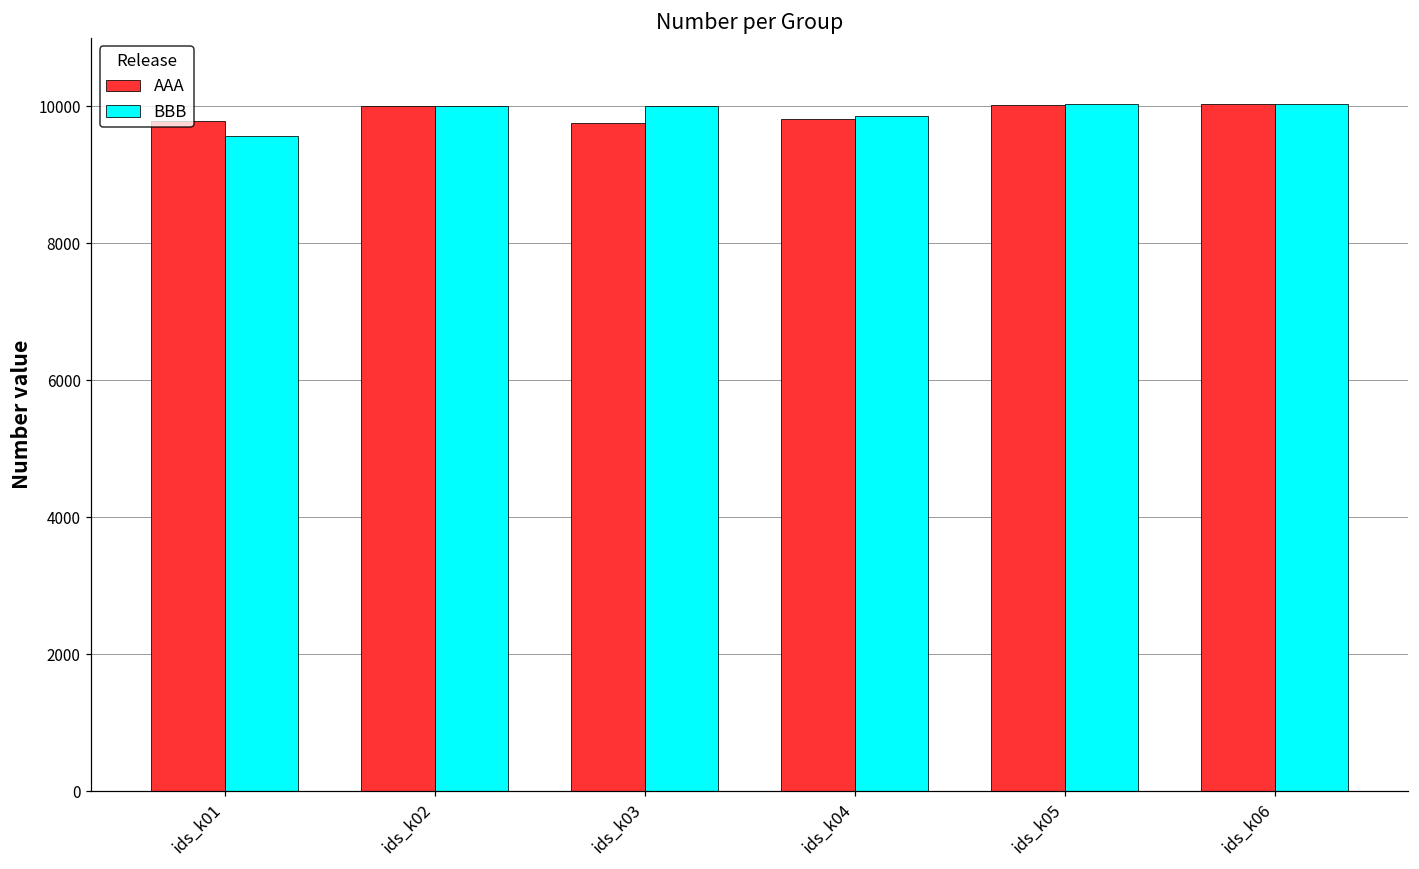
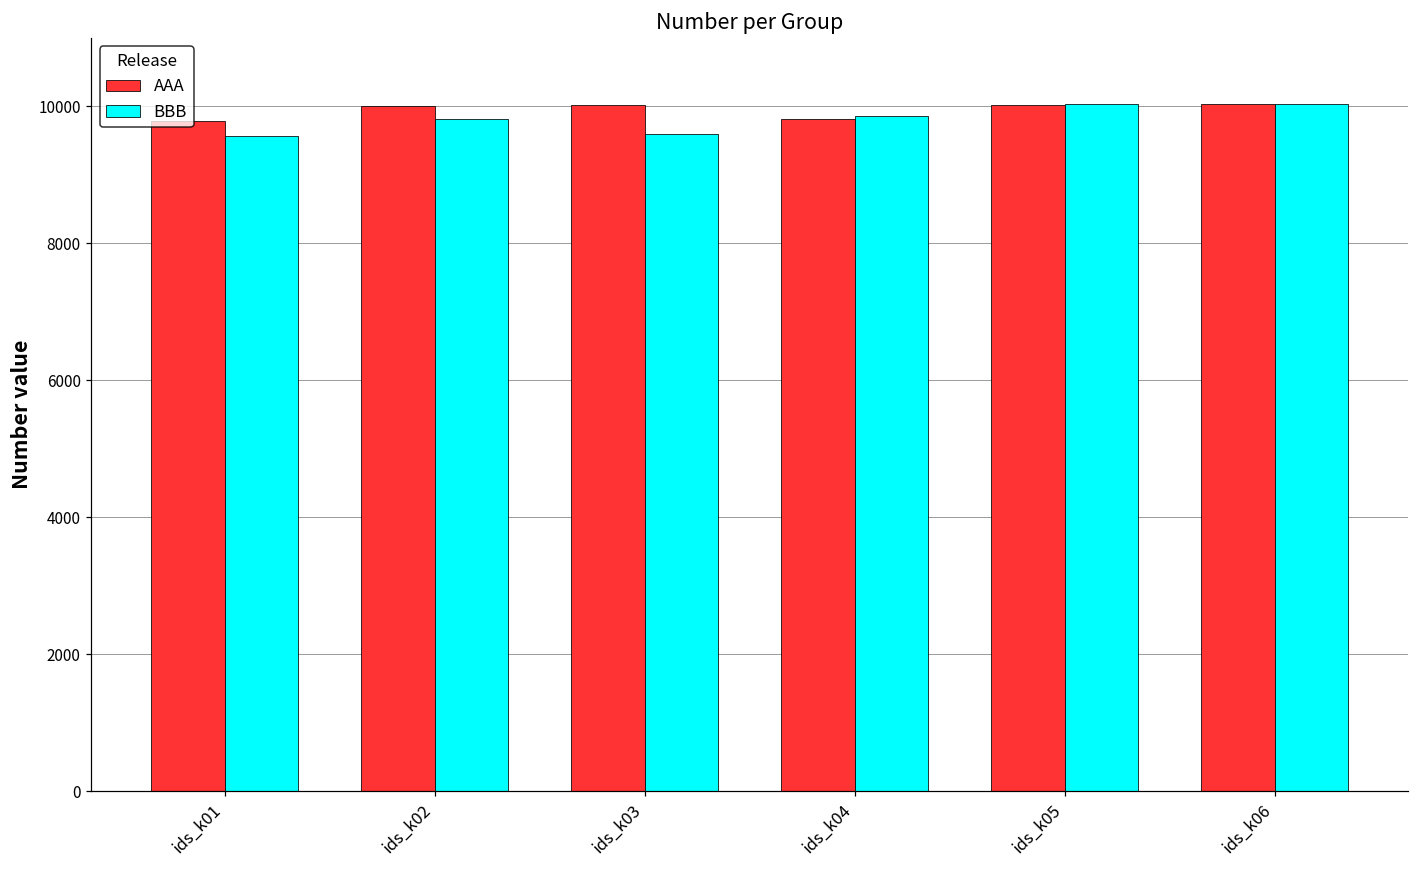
  {
    "AAA": {
      "ids_k02": 10000,
-     "ids_k03": 9800,
+     "ids_k03": 10000,
      "ids_k04": 9800,
      "ids_k05": 10000,
      "ids_k06": 10000
    },
    "BBB": {
      "ids_k01": 9600,
-     "ids_k02": 10000,
-     "ids_k03": 10000,
+     "ids_k02": 9800,
+     "ids_k03": 9600,
      "ids_k04": 9900,
      "ids_k05": 10000,
      "ids_k06": 10000
    }
  }
